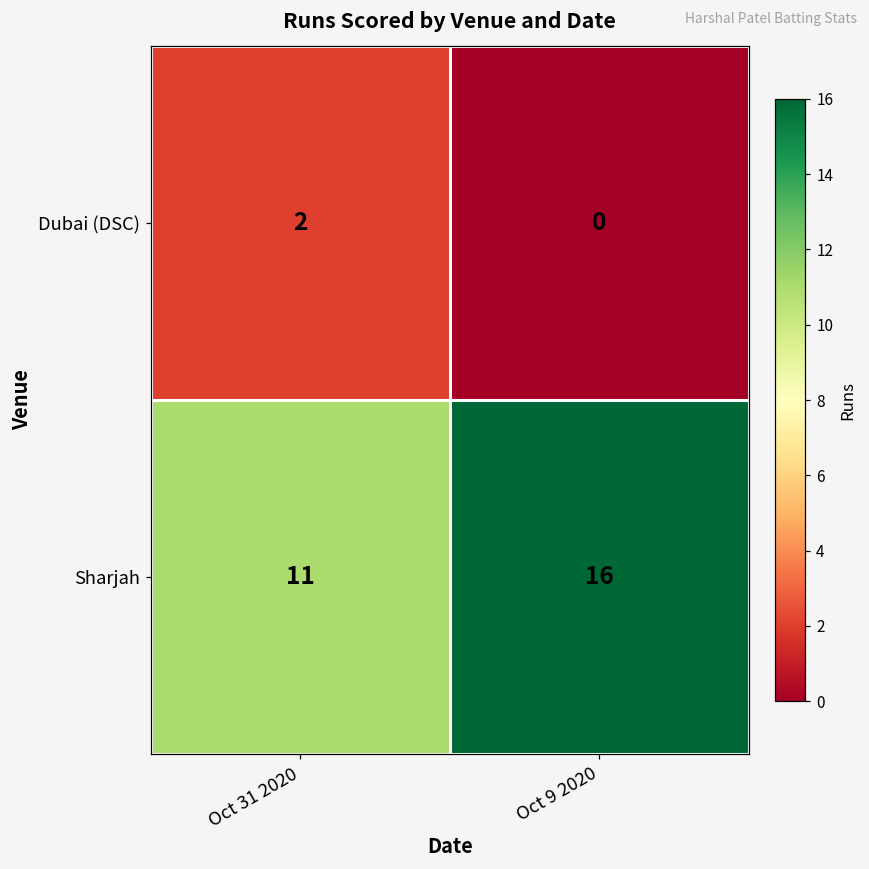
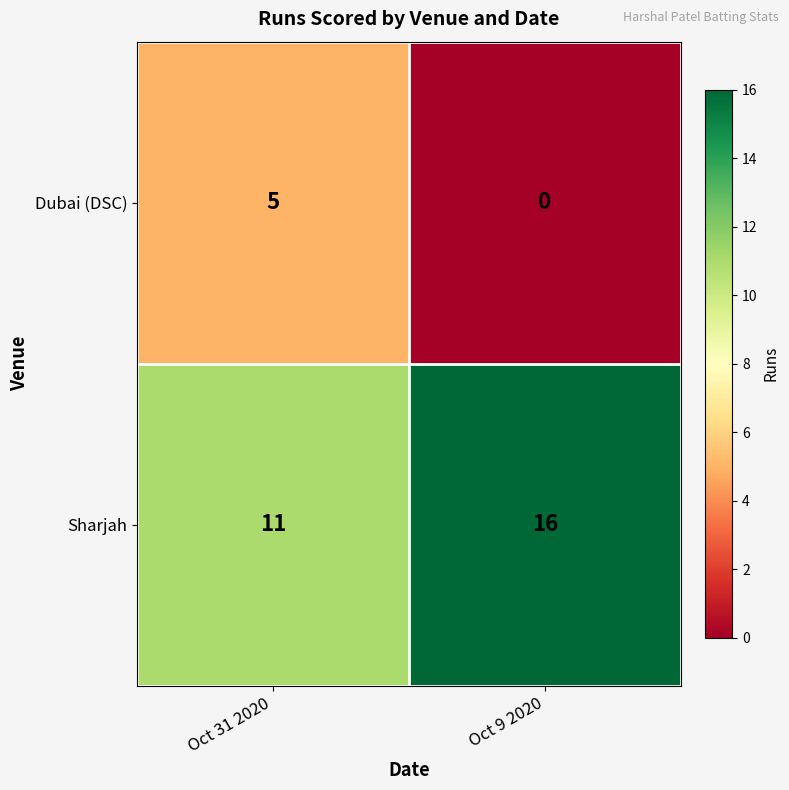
  {
    "Dubai (DSC)": {
-     "Oct 31 2020": 2,
+     "Oct 31 2020": 5,
      "Oct 9 2020": 0
    },
    "Sharjah": {
      "Oct 31 2020": 11,
      "Oct 9 2020": 16
    }
  }
